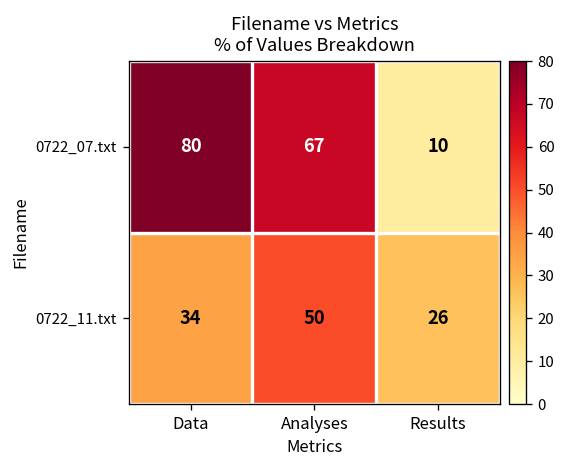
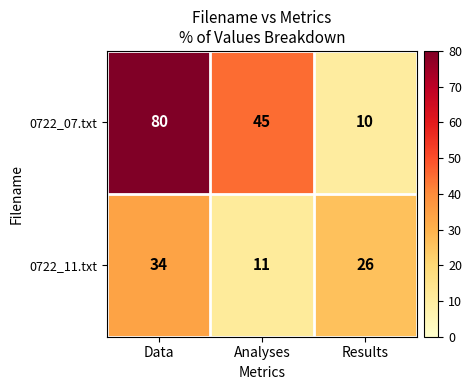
  {
    "0722_07.txt": {
      "Data": 80,
-     "Analyses": 67,
+     "Analyses": 45,
      "Results": 10
    },
    "0722_11.txt": {
      "Data": 34,
-     "Analyses": 50,
+     "Analyses": 11,
      "Results": 26
    }
  }
